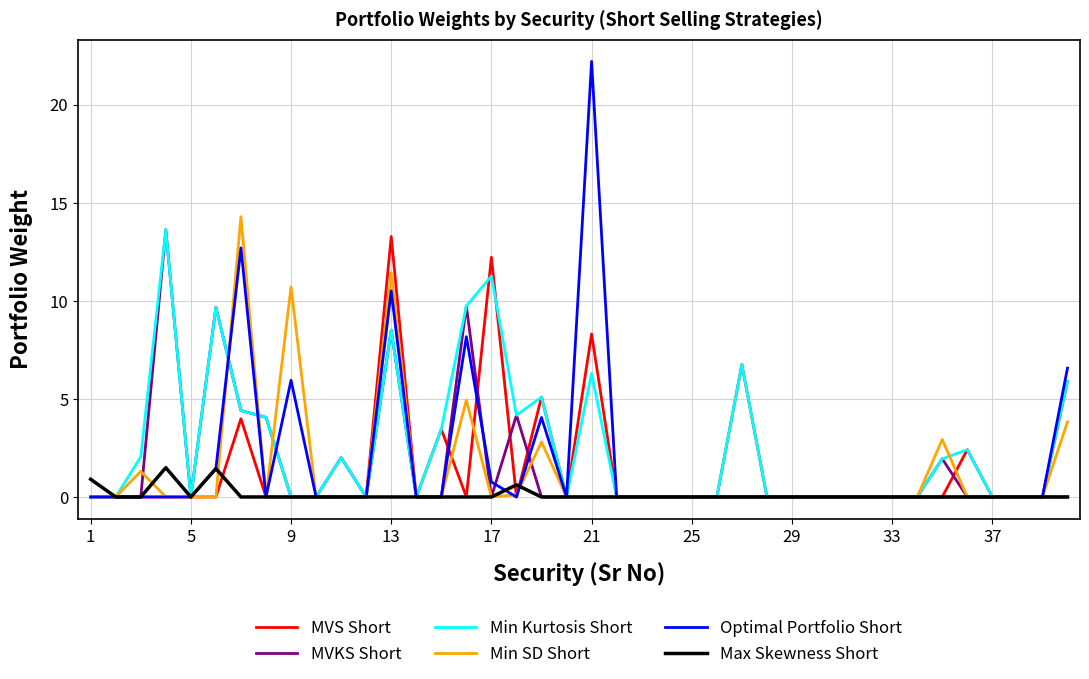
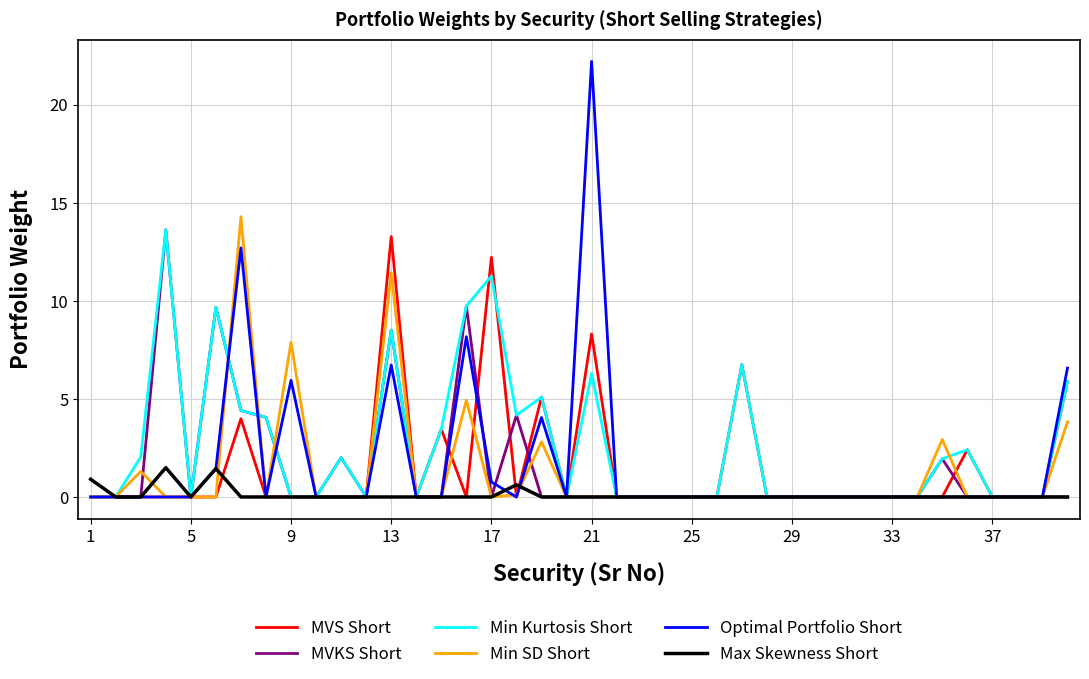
  {
    "MVS Short": {
      "13": 13.3,
      "17": 12.2,
      "21": 8.3
    },
    "Min Kurtosis Short": {
      "17": 11.3,
      "21": 6.3
    },
    "Min SD Short": {
-     "9": 10.7,
+     "9": 7.9,
      "13": 11.4
    },
    "Optimal Portfolio Short": {
      "9": 5.9,
-     "13": 10.5,
+     "13": 6.7,
      "17": 0.8,
      "21": 22.2
    },
    "Max Skewness Short": {
      "1": 0.9,
      "13": 0.0
    }
  }
